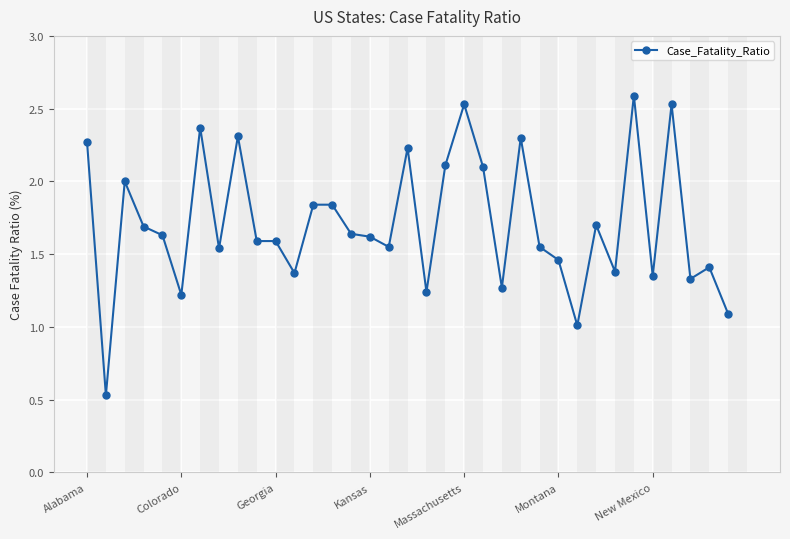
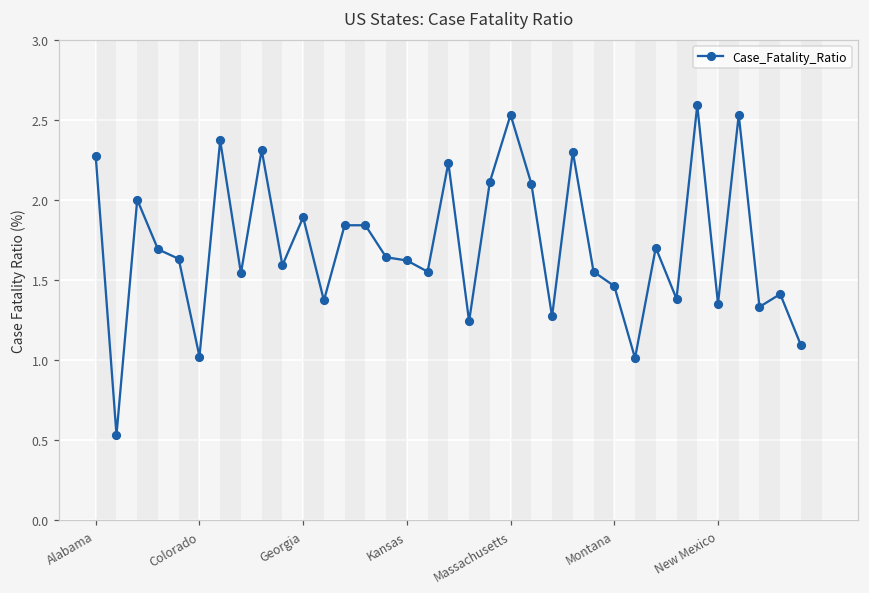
  {
    "Alabama": 2.27,
-   "Colorado": 1.22,
-   "Georgia": 1.59,
+   "Colorado": 1.02,
+   "Georgia": 1.89,
    "Kansas": 1.62,
    "Massachusetts": 2.53,
    "Montana": 1.46,
    "New Mexico": 1.35
  }
